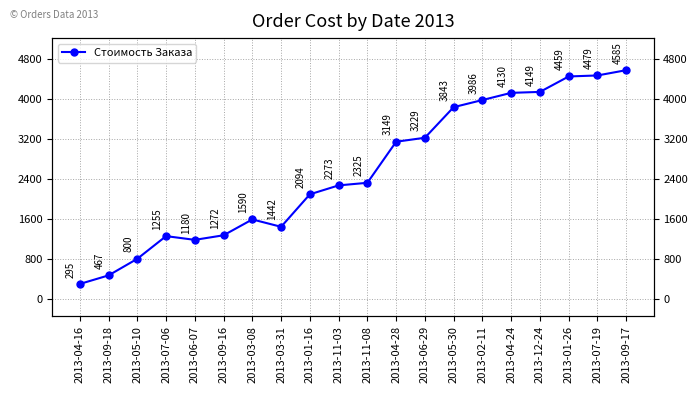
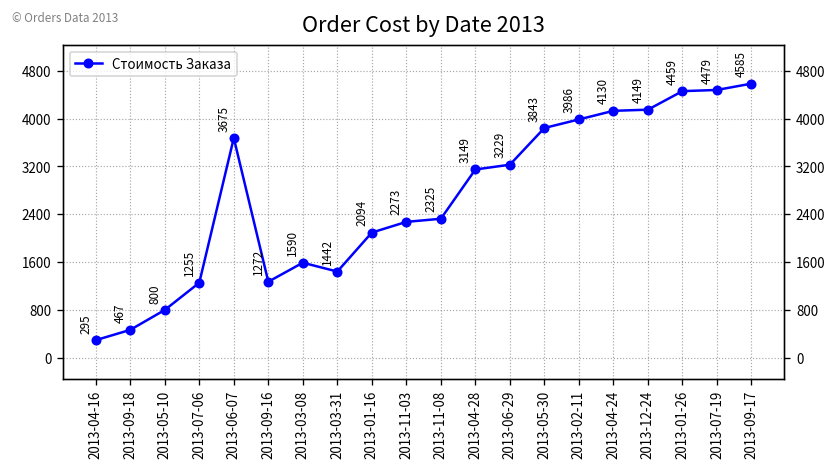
  {
    "2013-04-16": 295,
    "2013-09-18": 467,
    "2013-05-10": 800,
    "2013-07-06": 1255,
-   "2013-06-07": 1180,
+   "2013-06-07": 3675,
    "2013-09-16": 1272,
    "2013-03-08": 1590,
    "2013-03-31": 1442,
    "2013-01-16": 2094,
    "2013-11-03": 2273,
    "2013-11-08": 2325,
    "2013-04-28": 3149,
    "2013-06-29": 3229,
    "2013-05-30": 3843,
    "2013-02-11": 3986,
    "2013-04-24": 4130,
    "2013-12-24": 4149,
    "2013-01-26": 4459,
    "2013-07-19": 4479,
    "2013-09-17": 4585
  }
